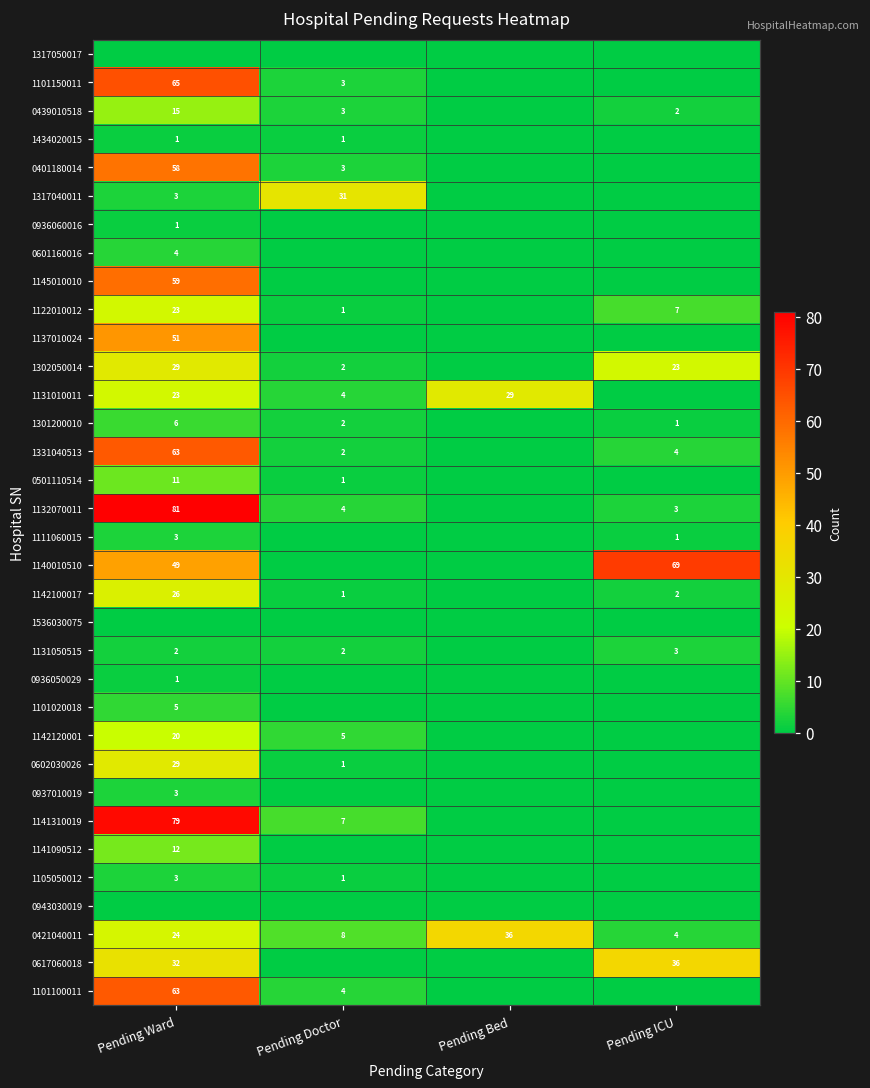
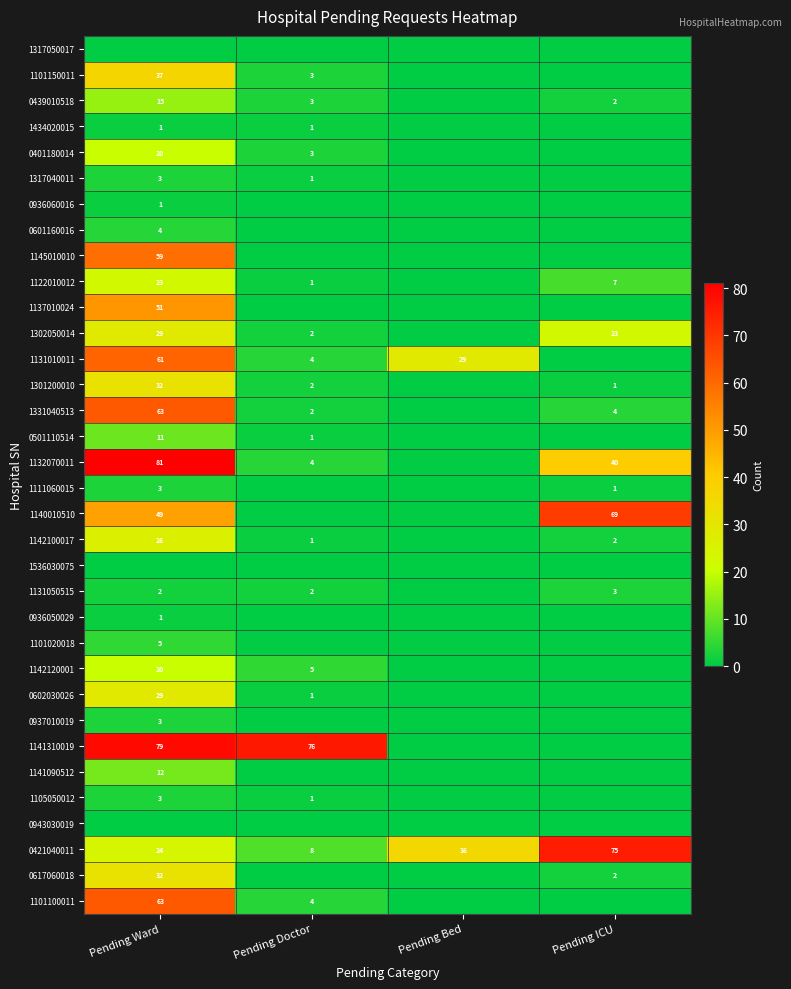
  {
    "1101150011": {
-     "Pending Ward": 65,
+     "Pending Ward": 37,
      "Pending Doctor": 3
    },
    "0439010518": {
      "Pending Ward": 15,
      "Pending Doctor": 3,
      "Pending ICU": 2
    },
    "1434020015": {
      "Pending Ward": 1,
      "Pending Doctor": 1
    },
    "0401180014": {
-     "Pending Ward": 58,
+     "Pending Ward": 20,
      "Pending Doctor": 3
    },
    "1317040011": {
      "Pending Ward": 3,
-     "Pending Doctor": 31
+     "Pending Doctor": 1
    },
    "0936060016": {
      "Pending Ward": 1
    },
    "0601160016": {
      "Pending Ward": 4
    },
    "1145010010": {
      "Pending Ward": 59
    },
    "1122010012": {
      "Pending Ward": 23,
      "Pending Doctor": 1,
      "Pending ICU": 7
    },
    "1137010024": {
      "Pending Ward": 51
    },
    "1302050014": {
      "Pending Ward": 29,
      "Pending Doctor": 2,
      "Pending ICU": 23
    },
    "1131010011": {
-     "Pending Ward": 23,
+     "Pending Ward": 61,
      "Pending Doctor": 4,
      "Pending Bed": 29
    },
    "1301200010": {
-     "Pending Ward": 6,
+     "Pending Ward": 32,
      "Pending Doctor": 2,
      "Pending ICU": 1
    },
    "1331040513": {
      "Pending Ward": 63,
      "Pending Doctor": 2,
      "Pending ICU": 4
    },
    "0501110514": {
      "Pending Ward": 11,
      "Pending Doctor": 1
    },
    "1132070011": {
      "Pending Ward": 81,
      "Pending Doctor": 4,
-     "Pending ICU": 3
+     "Pending ICU": 40
    },
    "1111060015": {
      "Pending Ward": 3,
      "Pending ICU": 1
    },
    "1140010510": {
      "Pending Ward": 49,
      "Pending ICU": 69
    },
    "1142100017": {
      "Pending Ward": 26,
      "Pending Doctor": 1,
      "Pending ICU": 2
    },
    "1131050515": {
      "Pending Ward": 2,
      "Pending Doctor": 2,
      "Pending ICU": 3
    },
    "0936050029": {
      "Pending Ward": 1
    },
    "1101020018": {
      "Pending Ward": 5
    },
    "1142120001": {
      "Pending Ward": 20,
      "Pending Doctor": 5
    },
    "0602030026": {
      "Pending Ward": 29,
      "Pending Doctor": 1
    },
    "0937010019": {
      "Pending Ward": 3
    },
    "1141310019": {
      "Pending Ward": 79,
-     "Pending Doctor": 7
+     "Pending Doctor": 76
    },
    "1141090512": {
      "Pending Ward": 12
    },
    "1105050012": {
      "Pending Ward": 3,
      "Pending Doctor": 1
    },
    "0421040011": {
      "Pending Ward": 24,
      "Pending Doctor": 8,
      "Pending Bed": 36,
-     "Pending ICU": 4
+     "Pending ICU": 75
    },
    "0617060018": {
      "Pending Ward": 32,
-     "Pending ICU": 36
+     "Pending ICU": 2
    },
    "1101100011": {
      "Pending Ward": 63,
      "Pending Doctor": 4
    }
  }
